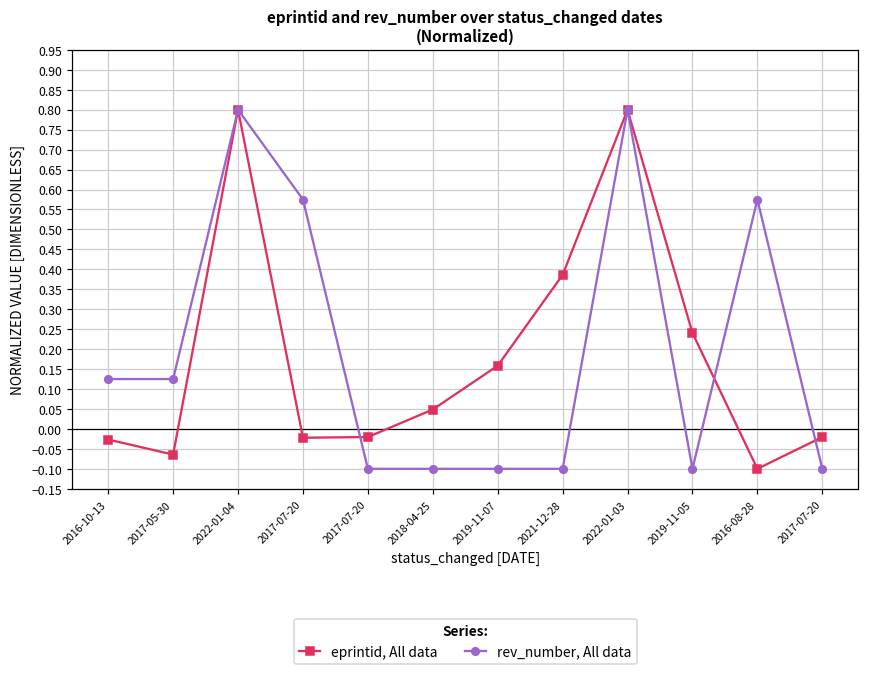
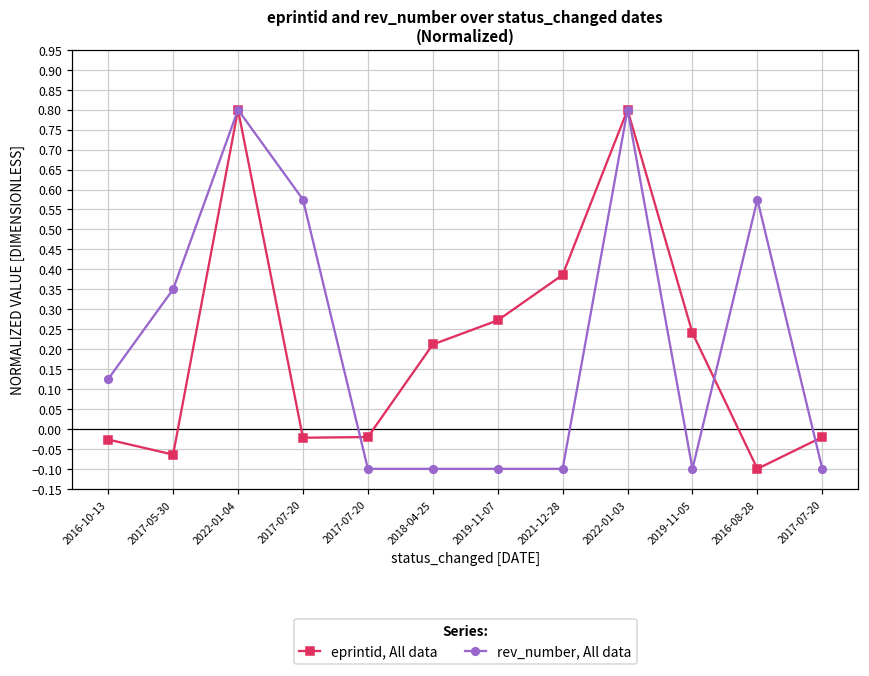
  {
    "eprintid, All data": {
      "2016-10-13": -0.03,
      "2017-05-30": -0.06,
-     "2018-04-25": 0.05,
-     "2019-11-07": 0.16,
+     "2018-04-25": 0.21,
+     "2019-11-07": 0.27,
      "2021-12-28": 0.39,
      "2019-11-05": 0.24,
      "2016-08-28": -0.10
    },
    "rev_number, All data": {
      "2016-10-13": 0.13,
-     "2017-05-30": 0.13,
+     "2017-05-30": 0.35,
      "2018-04-25": -0.10,
      "2019-11-07": -0.10,
      "2021-12-28": -0.10,
      "2019-11-05": -0.10,
      "2016-08-28": 0.58
    }
  }
